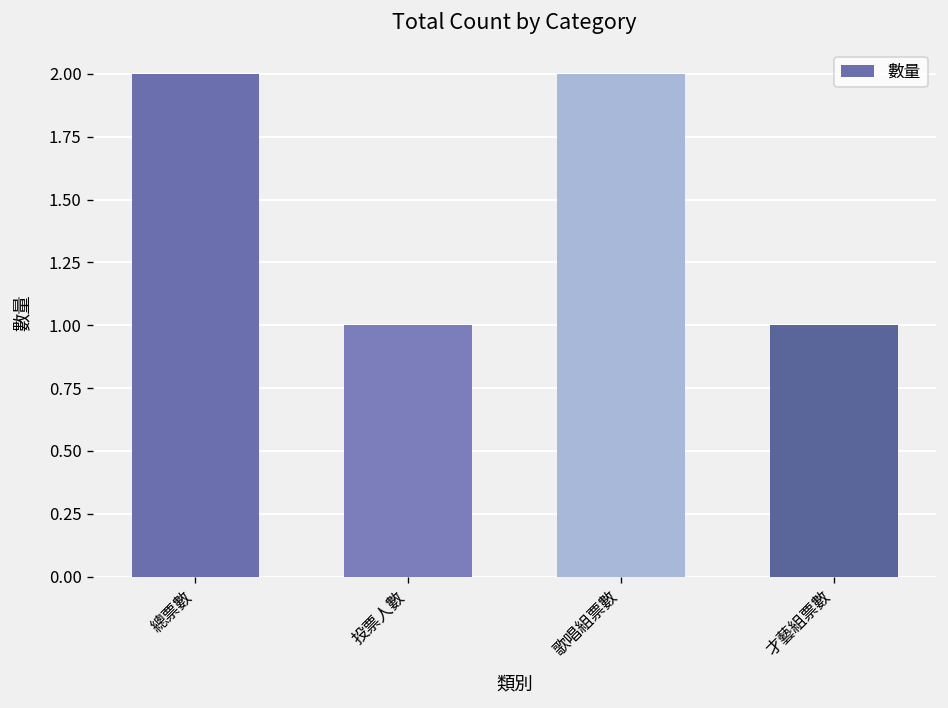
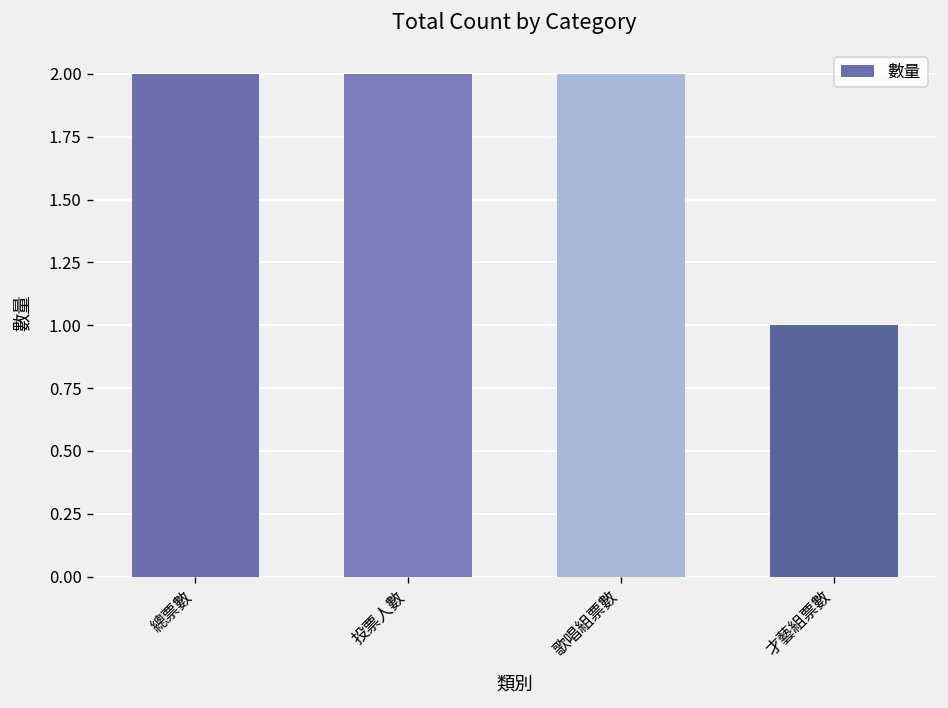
  {
    "總票數": 2,
-   "投票人數": 1,
+   "投票人數": 2,
    "歌唱組票數": 2,
    "才藝組票數": 1
  }
